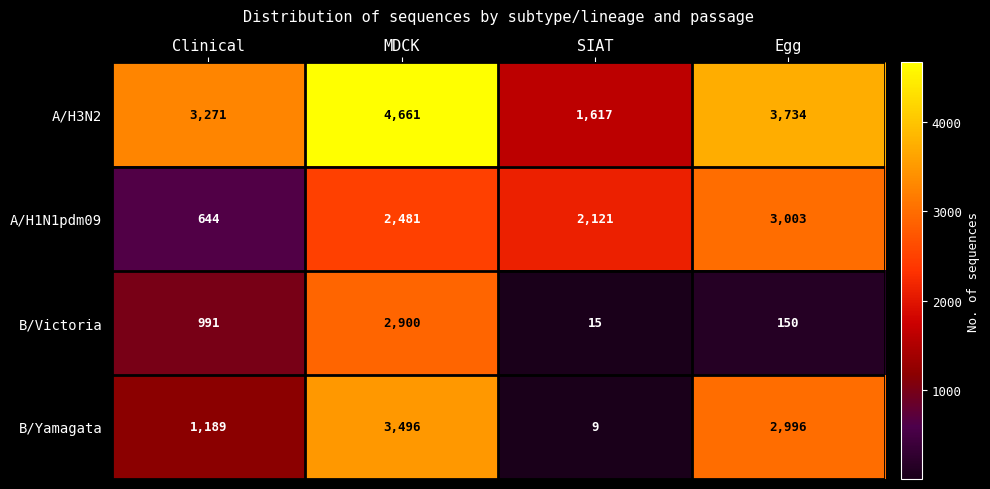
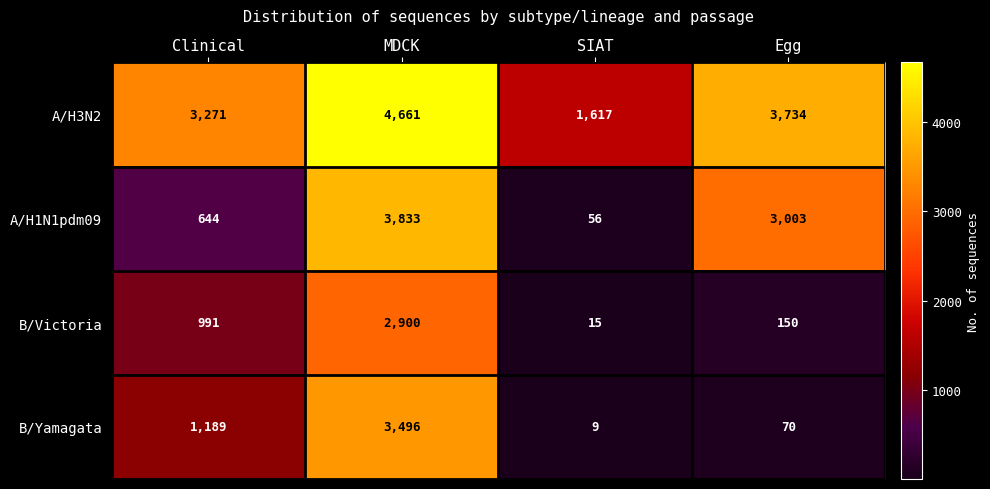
  {
    "A/H3N2": {
      "Clinical": "3,271",
      "MDCK": "4,661",
      "SIAT": "1,617",
      "Egg": "3,734"
    },
    "A/H1N1pdm09": {
      "Clinical": "644",
-     "MDCK": "2,481",
-     "SIAT": "2,121",
+     "MDCK": "3,833",
+     "SIAT": "56",
      "Egg": "3,003"
    },
    "B/Victoria": {
      "Clinical": "991",
      "MDCK": "2,900",
      "SIAT": "15",
      "Egg": "150"
    },
    "B/Yamagata": {
      "Clinical": "1,189",
      "MDCK": "3,496",
      "SIAT": "9",
-     "Egg": "2,996"
+     "Egg": "70"
    }
  }
